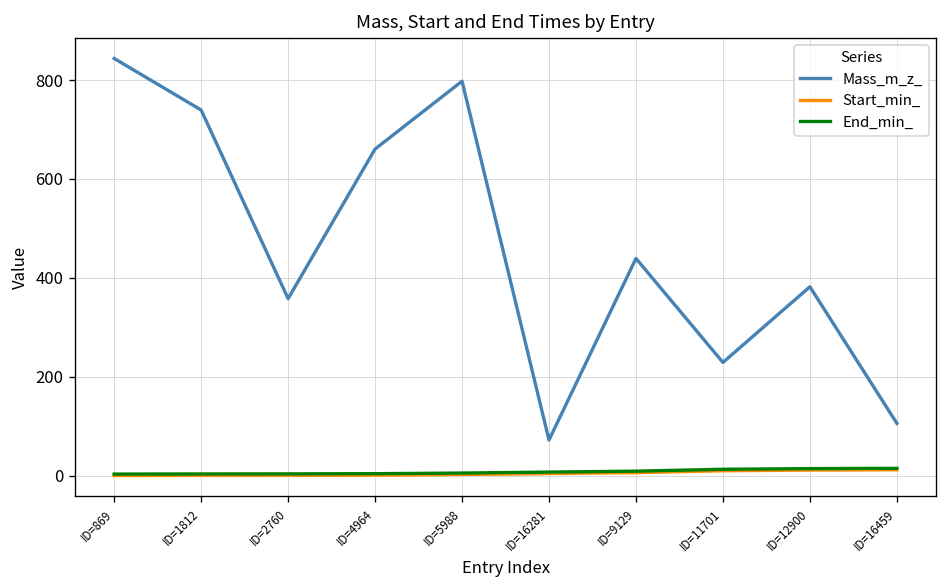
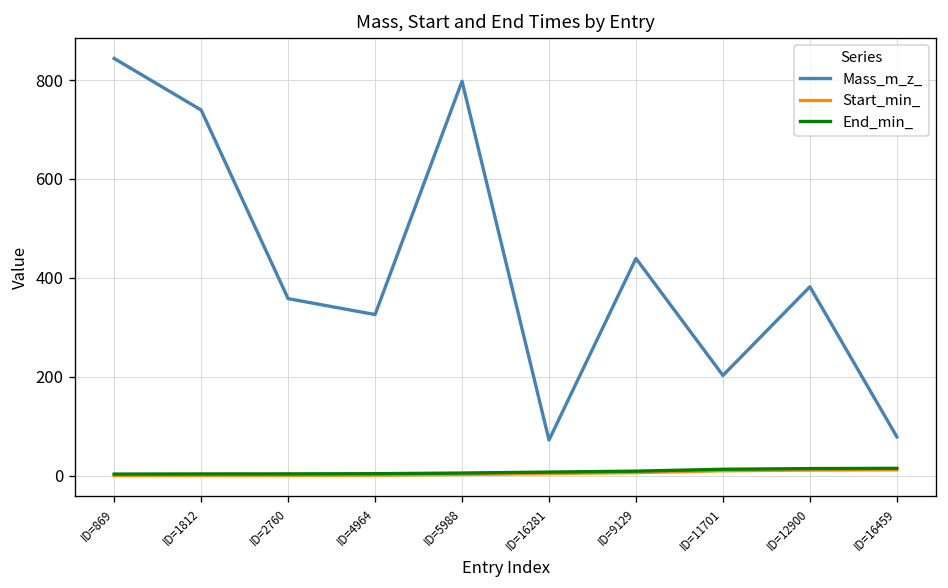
  {
    "Mass_m_z_": {
      "ID=869": 840,
      "ID=1812": 740,
      "ID=2760": 360,
-     "ID=4964": 660,
+     "ID=4964": 330,
      "ID=5988": 800,
      "ID=16281": 70,
      "ID=9129": 440,
-     "ID=11701": 230,
+     "ID=11701": 200,
      "ID=12900": 380,
-     "ID=16459": 110
+     "ID=16459": 80
    }
  }
